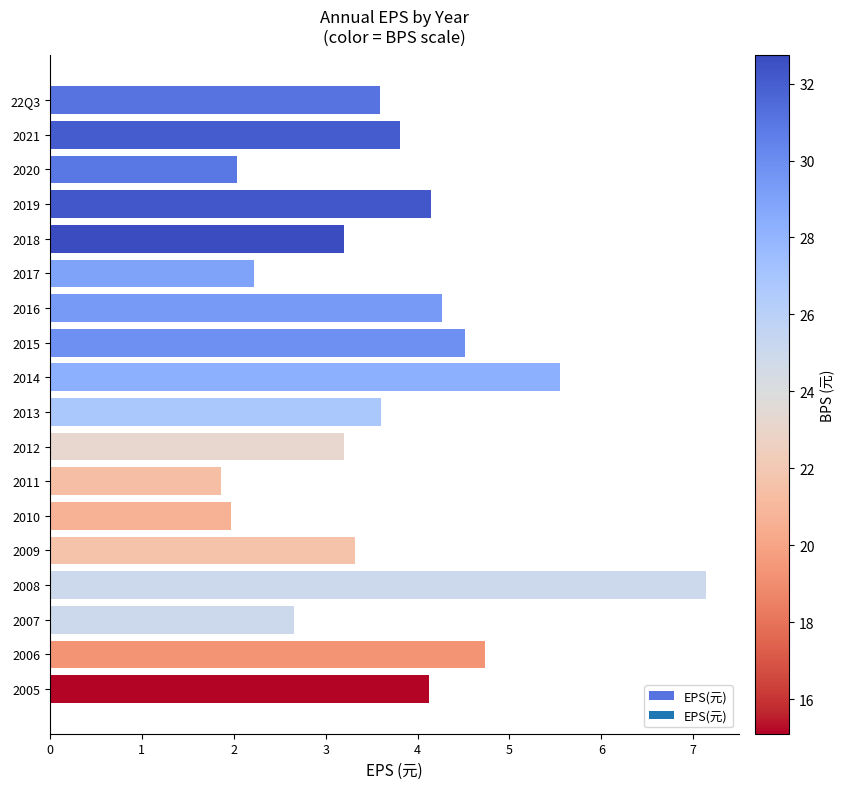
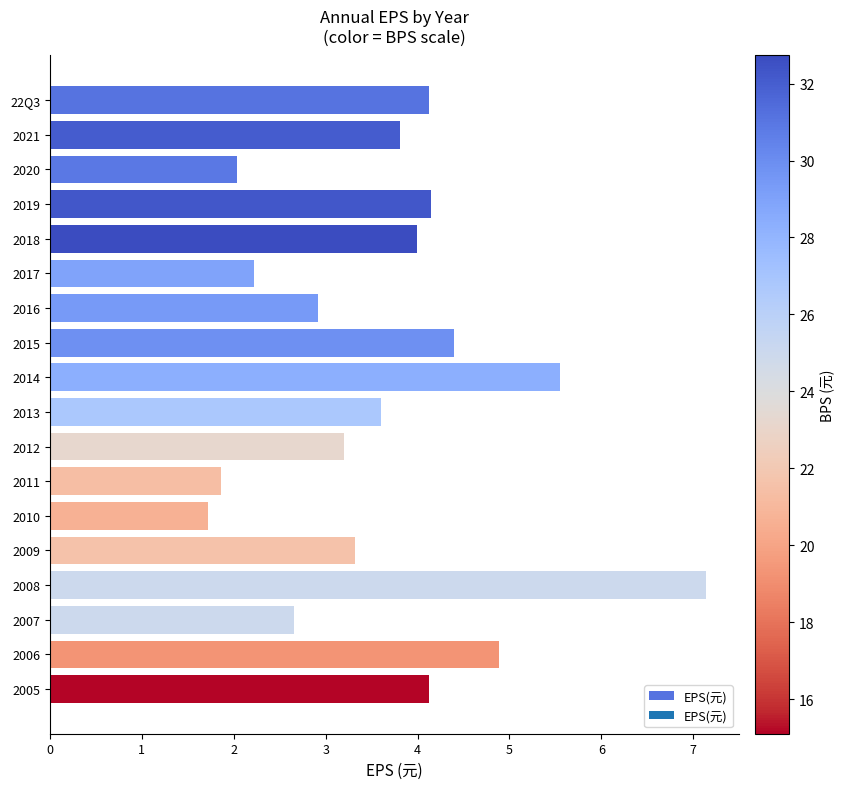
  {
-   "22Q3": 3.6,
+   "22Q3": 4.1,
    "2021": 3.8,
    "2020": 2.0,
    "2019": 4.2,
-   "2018": 3.2,
+   "2018": 4.0,
    "2017": 2.2,
-   "2016": 4.3,
-   "2015": 4.5,
+   "2016": 2.9,
+   "2015": 4.4,
    "2014": 5.6,
    "2013": 3.6,
    "2012": 3.2,
    "2011": 1.9,
-   "2010": 2.0,
+   "2010": 1.7,
    "2009": 3.3,
    "2008": 7.1,
    "2007": 2.7,
-   "2006": 4.7,
+   "2006": 4.9,
    "2005": 4.1
  }
